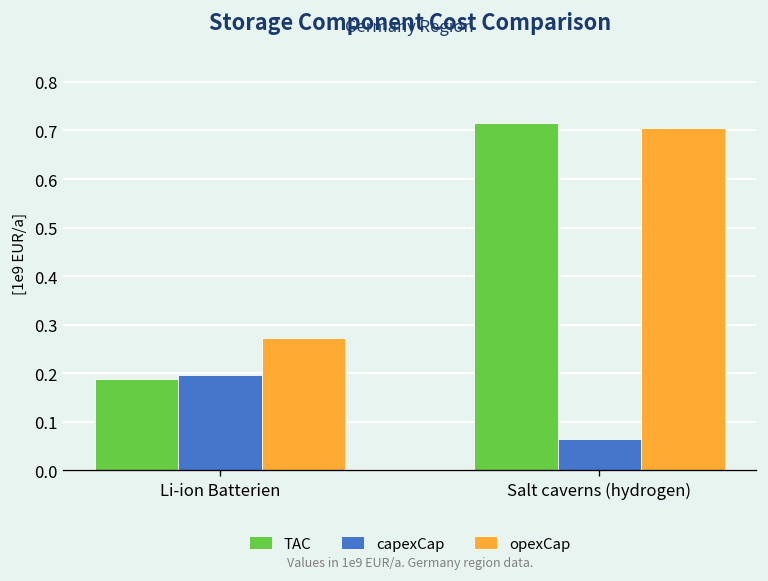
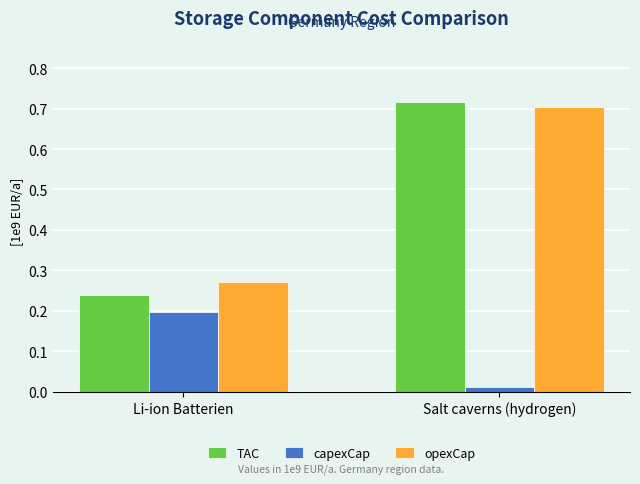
  {
    "TAC": {
-     "Li-ion Batterien": 0.19,
+     "Li-ion Batterien": 0.24,
      "Salt caverns (hydrogen)": 0.72
    },
    "capexCap": {
      "Li-ion Batterien": 0.20,
-     "Salt caverns (hydrogen)": 0.06
+     "Salt caverns (hydrogen)": 0.01
    },
    "opexCap": {
      "Li-ion Batterien": 0.27,
      "Salt caverns (hydrogen)": 0.70
    }
  }
